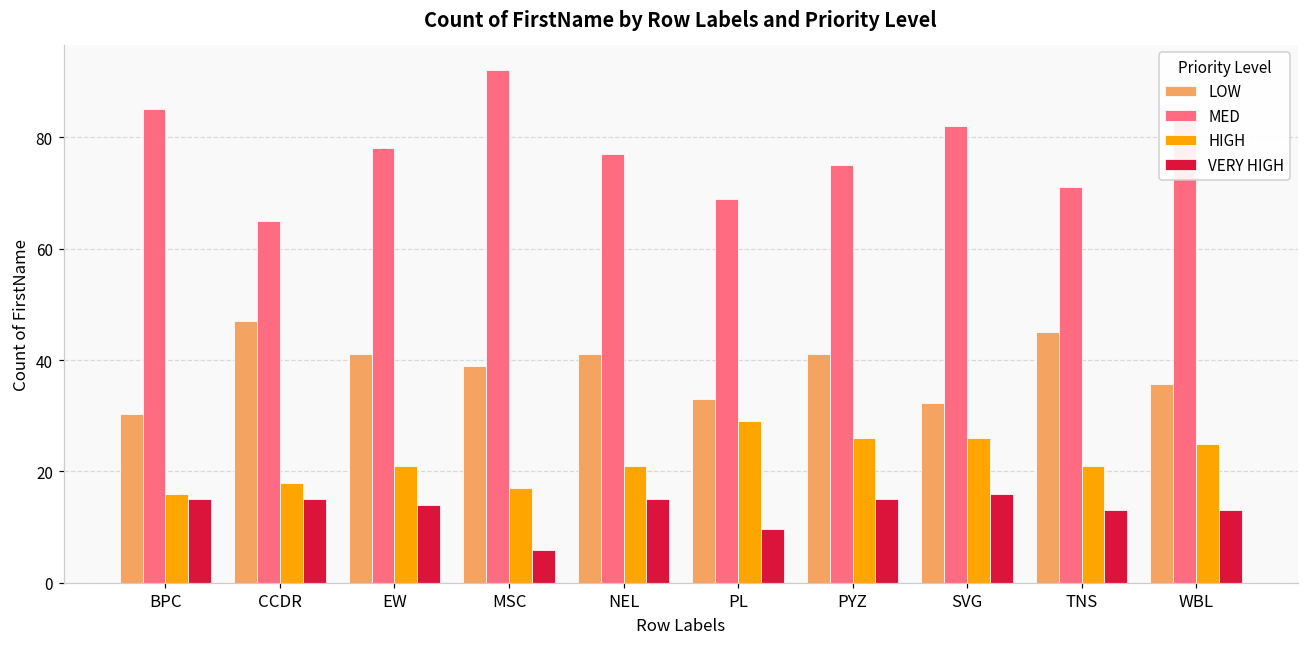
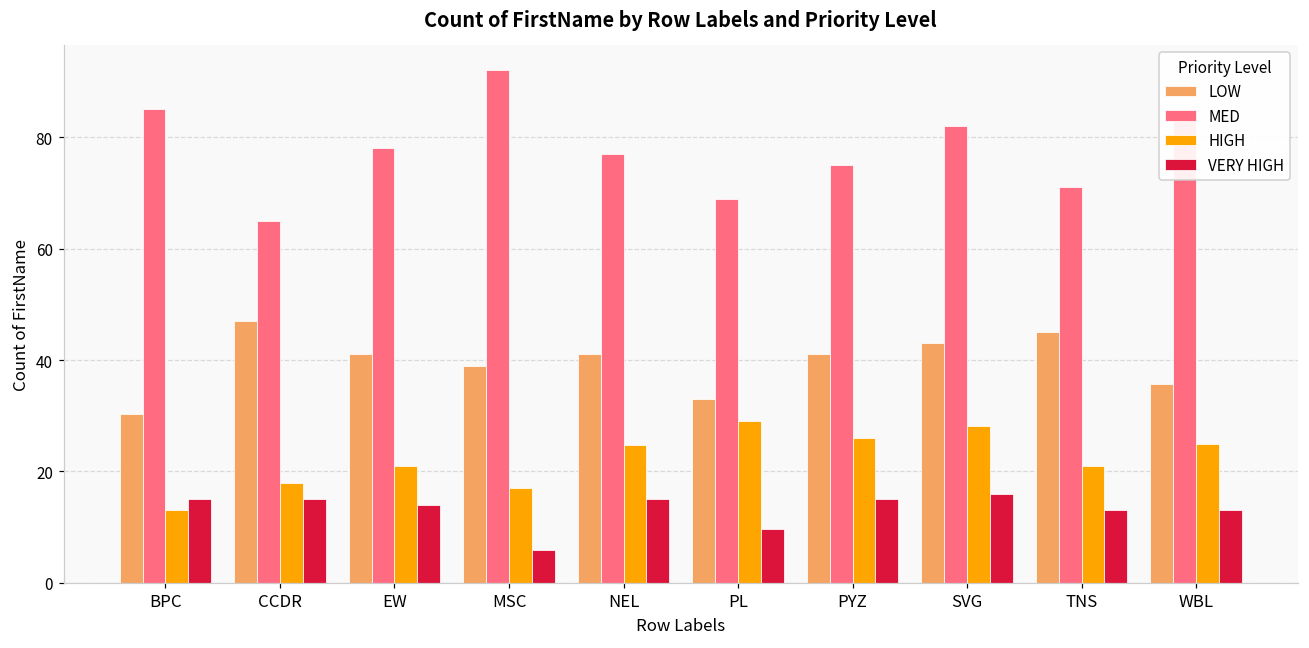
  {
    "LOW": {
      "BPC": 30,
      "CCDR": 47,
      "EW": 41,
      "MSC": 39,
      "NEL": 41,
      "PL": 33,
      "PYZ": 41,
-     "SVG": 32,
+     "SVG": 43,
      "TNS": 45,
      "WBL": 36
    },
    "MED": {
      "BPC": 85,
      "CCDR": 65,
      "EW": 78,
      "MSC": 92,
      "NEL": 77,
      "PL": 69,
      "PYZ": 75,
      "SVG": 82,
      "TNS": 71
    },
    "HIGH": {
-     "BPC": 16,
+     "BPC": 13,
      "CCDR": 18,
      "EW": 21,
      "MSC": 17,
-     "NEL": 21,
+     "NEL": 25,
      "PL": 29,
      "PYZ": 26,
-     "SVG": 26,
+     "SVG": 28,
      "TNS": 21,
      "WBL": 25
    },
    "VERY HIGH": {
      "BPC": 15,
      "CCDR": 15,
      "EW": 14,
      "MSC": 6,
      "NEL": 15,
      "PL": 10,
      "PYZ": 15,
      "SVG": 16,
      "TNS": 13,
      "WBL": 13
    }
  }
